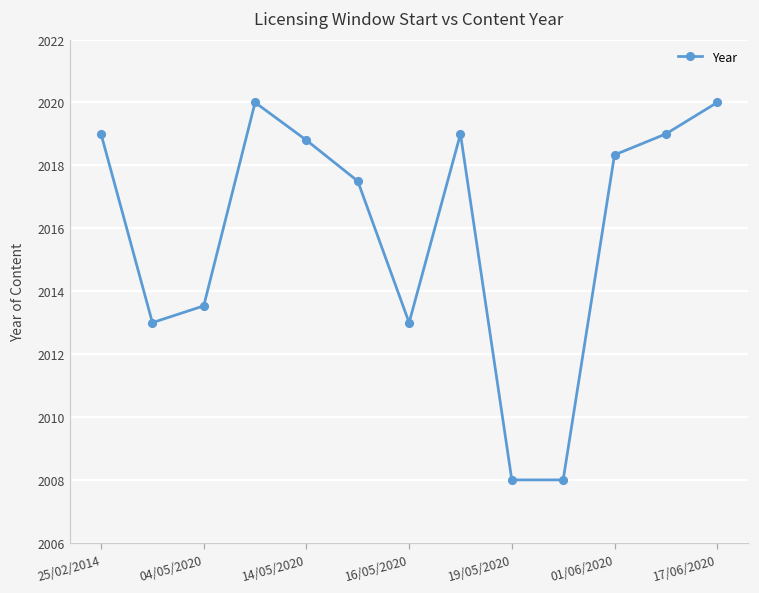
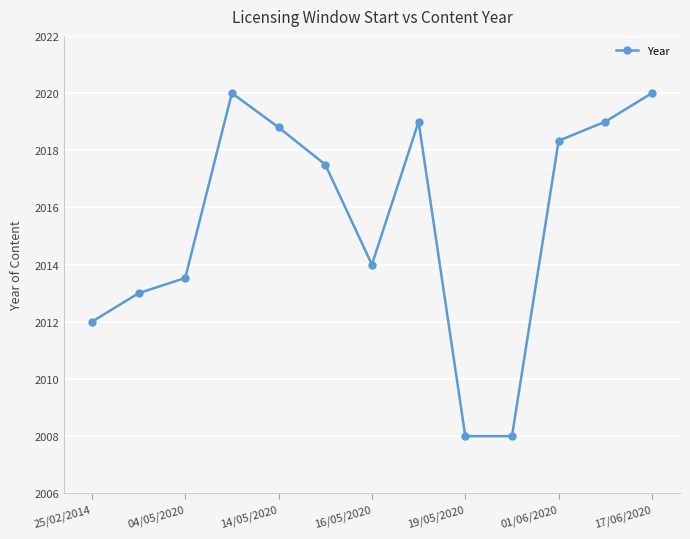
  {
-   "25/02/2014": 2019,
+   "25/02/2014": 2012,
    "04/05/2020": 2013.5,
    "14/05/2020": 2018.8,
-   "16/05/2020": 2013,
+   "16/05/2020": 2014,
    "19/05/2020": 2008,
    "01/06/2020": 2018.3,
    "17/06/2020": 2020
  }
